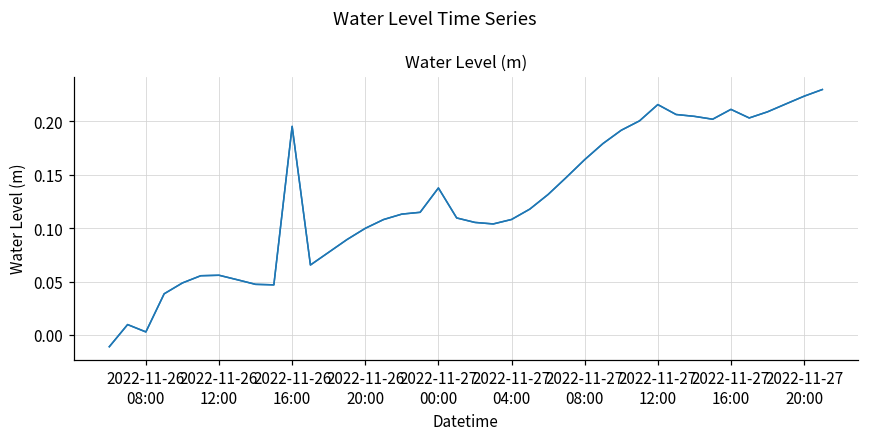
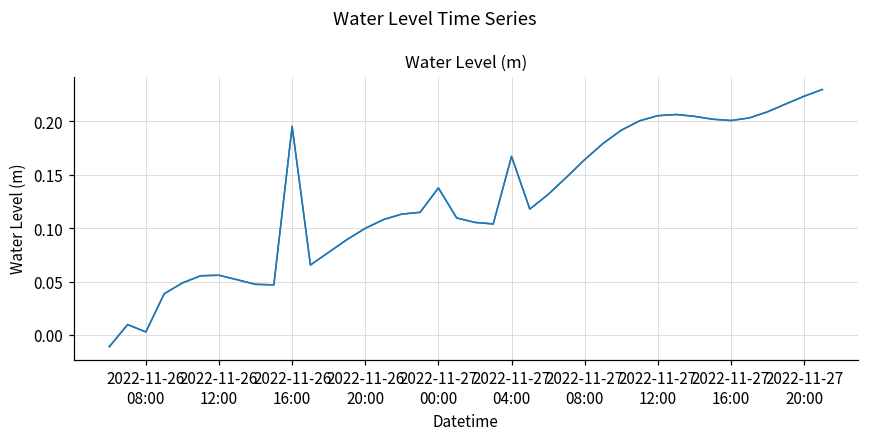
  {
    "2022-11-26 08:00": 0.00,
    "2022-11-26 12:00": 0.06,
    "2022-11-26 16:00": 0.20,
    "2022-11-26 20:00": 0.10,
    "2022-11-27 00:00": 0.14,
-   "2022-11-27 04:00": 0.11,
+   "2022-11-27 04:00": 0.17,
    "2022-11-27 08:00": 0.16,
-   "2022-11-27 12:00": 0.22,
-   "2022-11-27 16:00": 0.21,
+   "2022-11-27 12:00": 0.21,
+   "2022-11-27 16:00": 0.20,
    "2022-11-27 20:00": 0.22
  }
